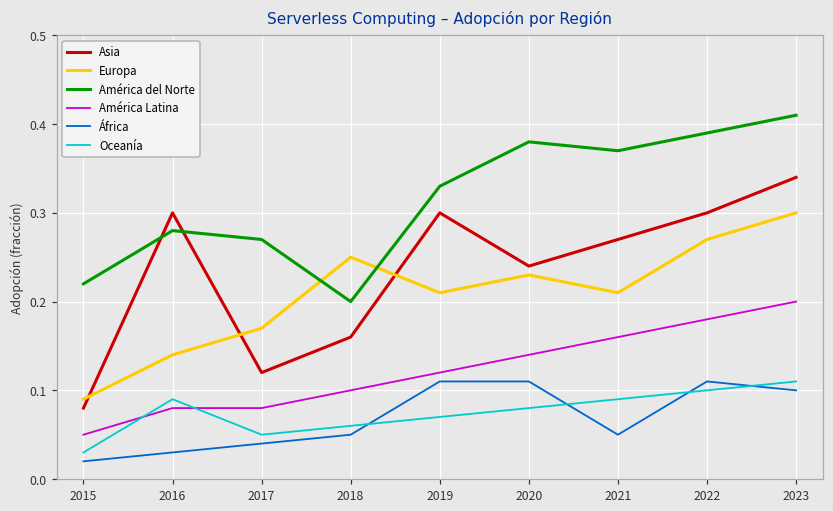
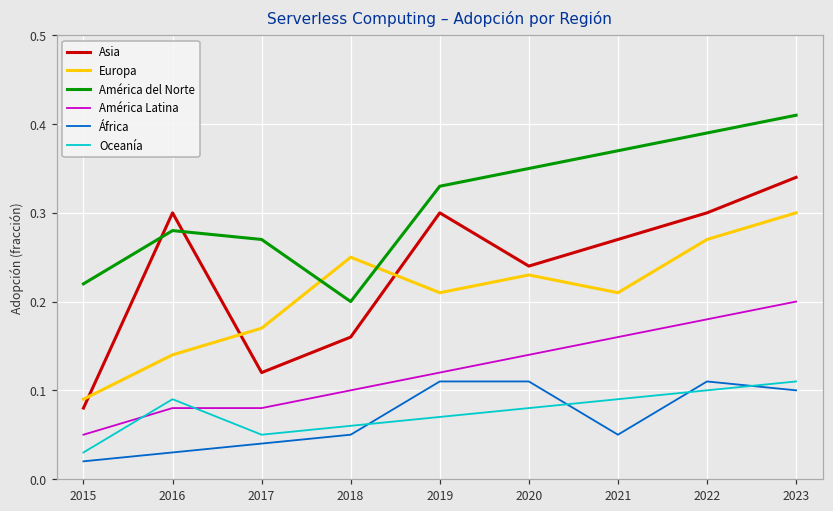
  {
    "Asia": {
      "2015": 0.08,
      "2016": 0.30,
      "2017": 0.12,
      "2018": 0.16,
      "2019": 0.30,
      "2020": 0.24,
      "2021": 0.27,
      "2022": 0.30,
      "2023": 0.34
    },
    "Europa": {
      "2015": 0.09,
      "2016": 0.14,
      "2017": 0.17,
      "2018": 0.25,
      "2019": 0.21,
      "2020": 0.23,
      "2021": 0.21,
      "2022": 0.27,
      "2023": 0.30
    },
    "América del Norte": {
      "2015": 0.22,
      "2016": 0.28,
      "2017": 0.27,
      "2018": 0.20,
      "2019": 0.33,
-     "2020": 0.38,
+     "2020": 0.35,
      "2021": 0.37,
      "2022": 0.39,
      "2023": 0.41
    },
    "América Latina": {
      "2015": 0.05,
      "2016": 0.08,
      "2017": 0.08,
      "2018": 0.10,
      "2019": 0.12,
      "2020": 0.14,
      "2021": 0.16,
      "2022": 0.18,
      "2023": 0.20
    },
    "África": {
      "2015": 0.02,
      "2016": 0.03,
      "2017": 0.04,
      "2018": 0.05,
      "2019": 0.11,
      "2020": 0.11,
      "2021": 0.05,
      "2022": 0.11,
      "2023": 0.10
    },
    "Oceanía": {
      "2015": 0.03,
      "2016": 0.09,
      "2017": 0.05,
      "2018": 0.06,
      "2019": 0.07,
      "2020": 0.08,
      "2021": 0.09,
      "2022": 0.10,
      "2023": 0.11
    }
  }
